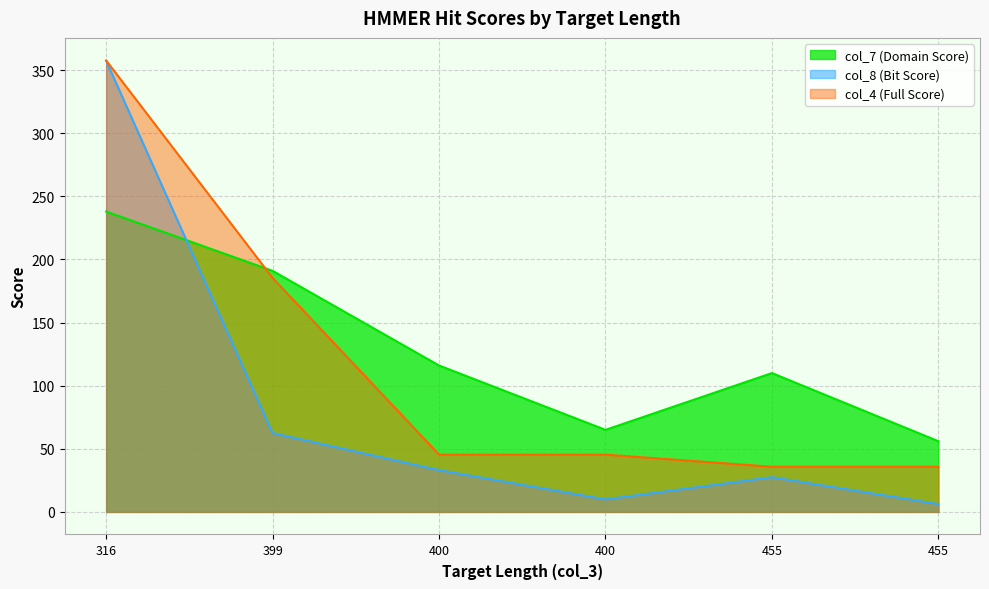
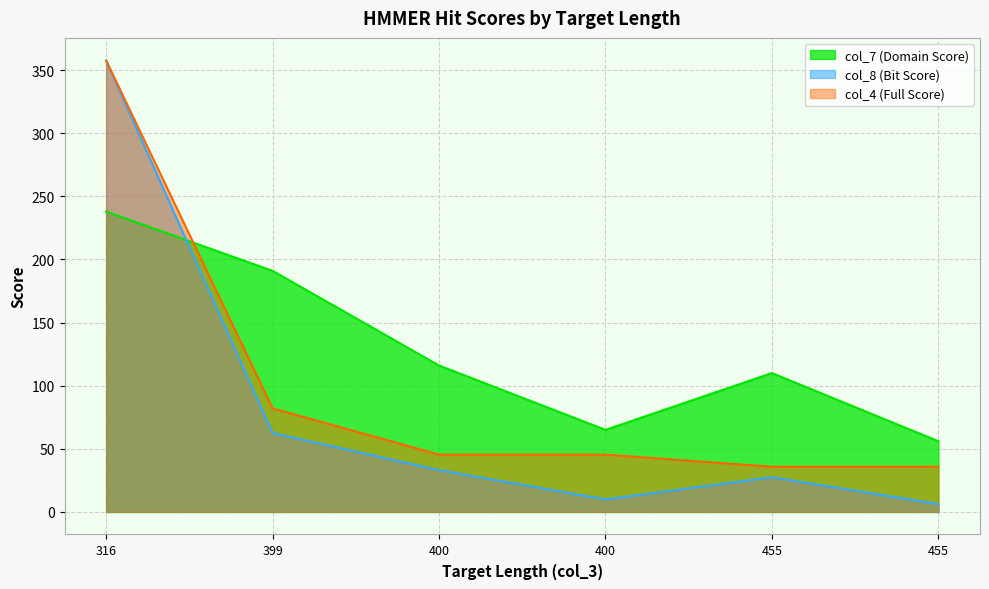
  {
    "col_7 (Domain Score)": {
      "316": 238,
      "399": 191
    },
    "col_8 (Bit Score)": {
      "399": 63
    },
    "col_4 (Full Score)": {
-     "399": 185
+     "399": 82
    }
  }
